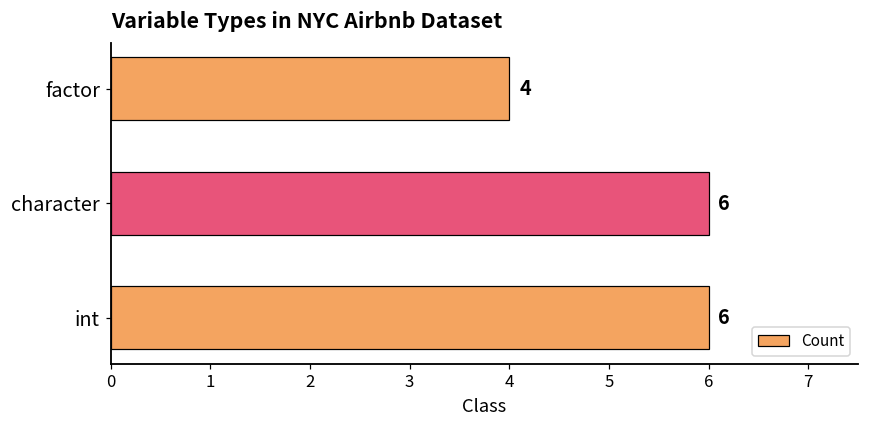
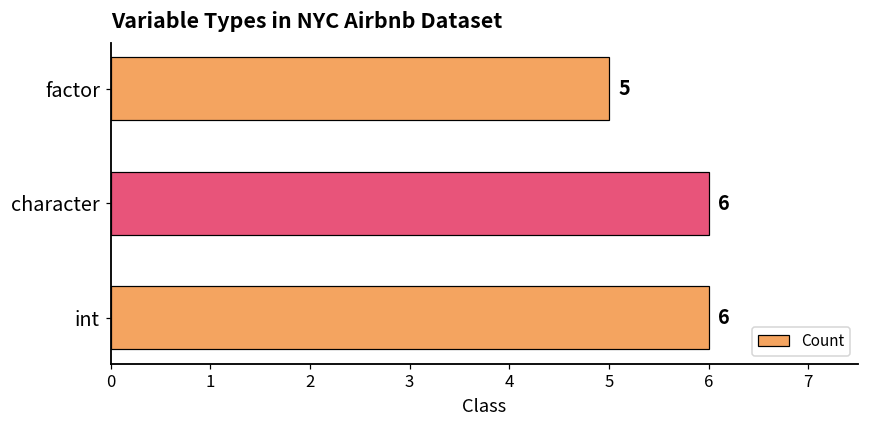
  {
-   "factor": 4,
+   "factor": 5,
    "character": 6,
    "int": 6
  }
